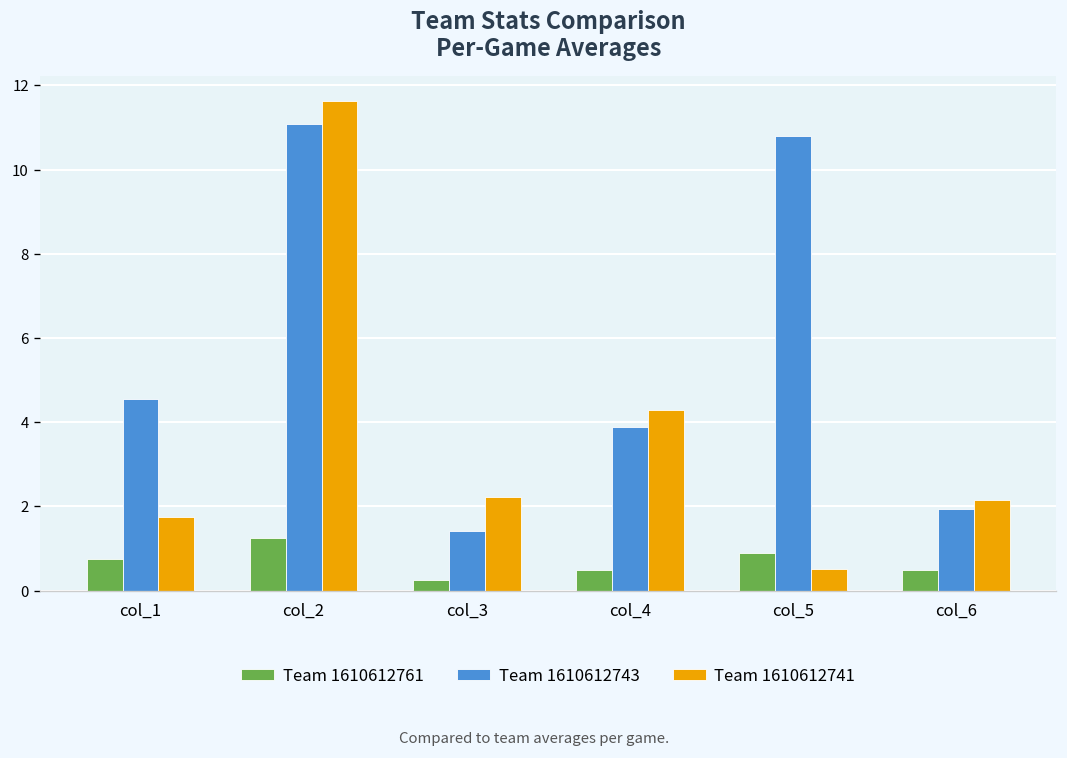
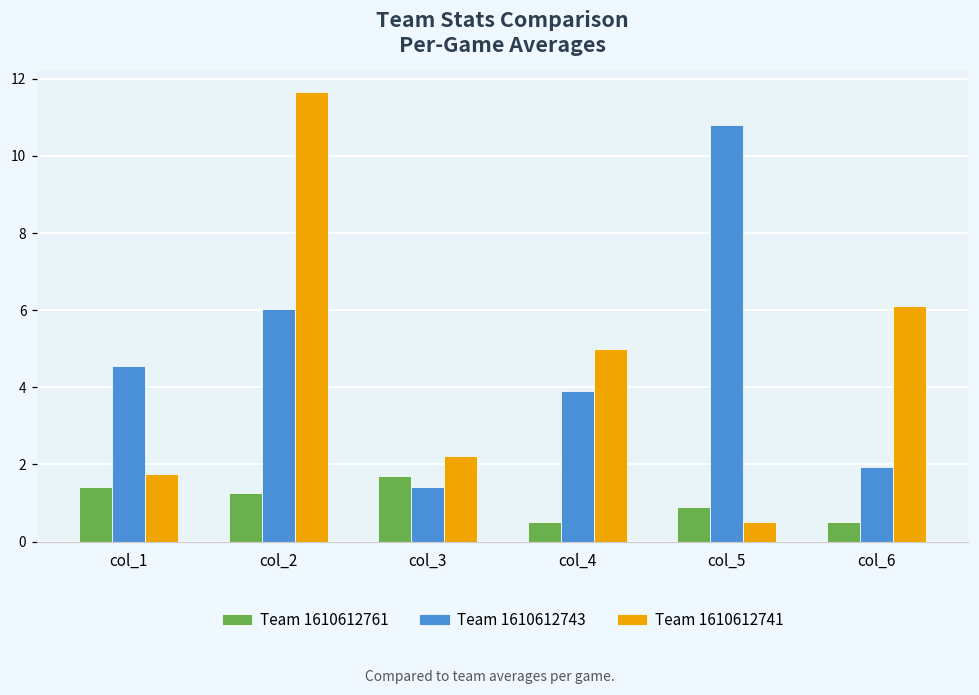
  {
    "Team 1610612761": {
-     "col_1": 0.8,
+     "col_1": 1.4,
      "col_2": 1.3,
-     "col_3": 0.3,
+     "col_3": 1.7,
      "col_4": 0.5,
      "col_5": 0.9,
      "col_6": 0.5
    },
    "Team 1610612743": {
      "col_1": 4.5,
-     "col_2": 11.1,
+     "col_2": 6.0,
      "col_3": 1.4,
      "col_4": 3.9,
      "col_5": 10.8,
      "col_6": 1.9
    },
    "Team 1610612741": {
      "col_1": 1.7,
      "col_2": 11.6,
      "col_3": 2.2,
-     "col_4": 4.3,
+     "col_4": 5.0,
      "col_5": 0.5,
-     "col_6": 2.1
+     "col_6": 6.1
    }
  }
